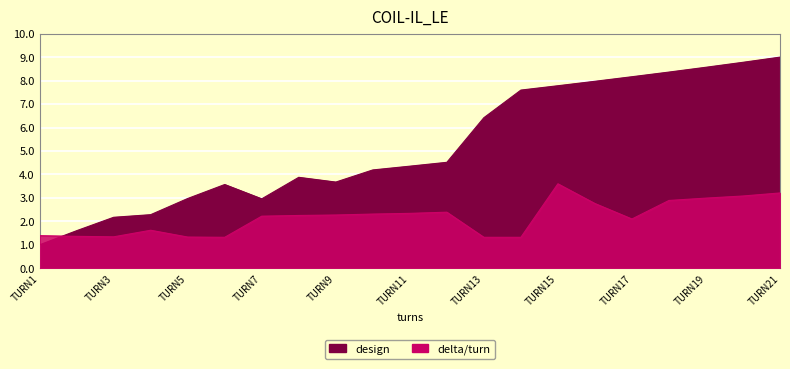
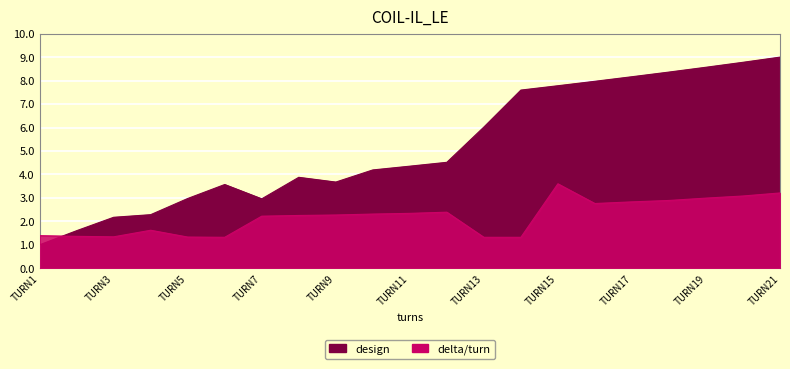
  {
    "design": {
      "TURN1": 1.0,
      "TURN3": 2.2,
      "TURN5": 3.0,
      "TURN7": 3.0,
      "TURN9": 3.7,
      "TURN11": 4.4,
-     "TURN13": 6.4,
+     "TURN13": 6.0,
      "TURN15": 7.8,
      "TURN17": 8.2,
      "TURN19": 8.6,
      "TURN21": 9.0
    },
    "delta/turn": {
      "TURN1": 1.4,
      "TURN3": 1.3,
      "TURN5": 1.3,
      "TURN7": 2.2,
      "TURN9": 2.3,
      "TURN11": 2.3,
      "TURN13": 1.3,
      "TURN15": 3.6,
-     "TURN17": 2.1,
+     "TURN17": 2.8,
      "TURN19": 3.0,
      "TURN21": 3.2
    }
  }
